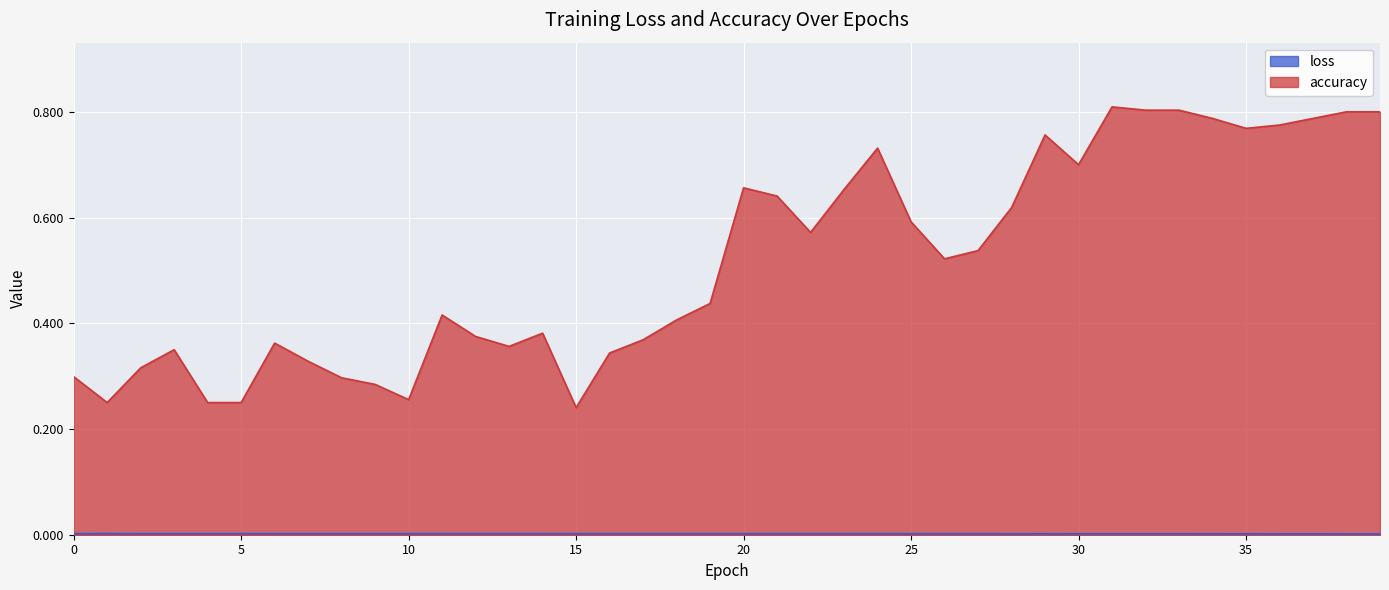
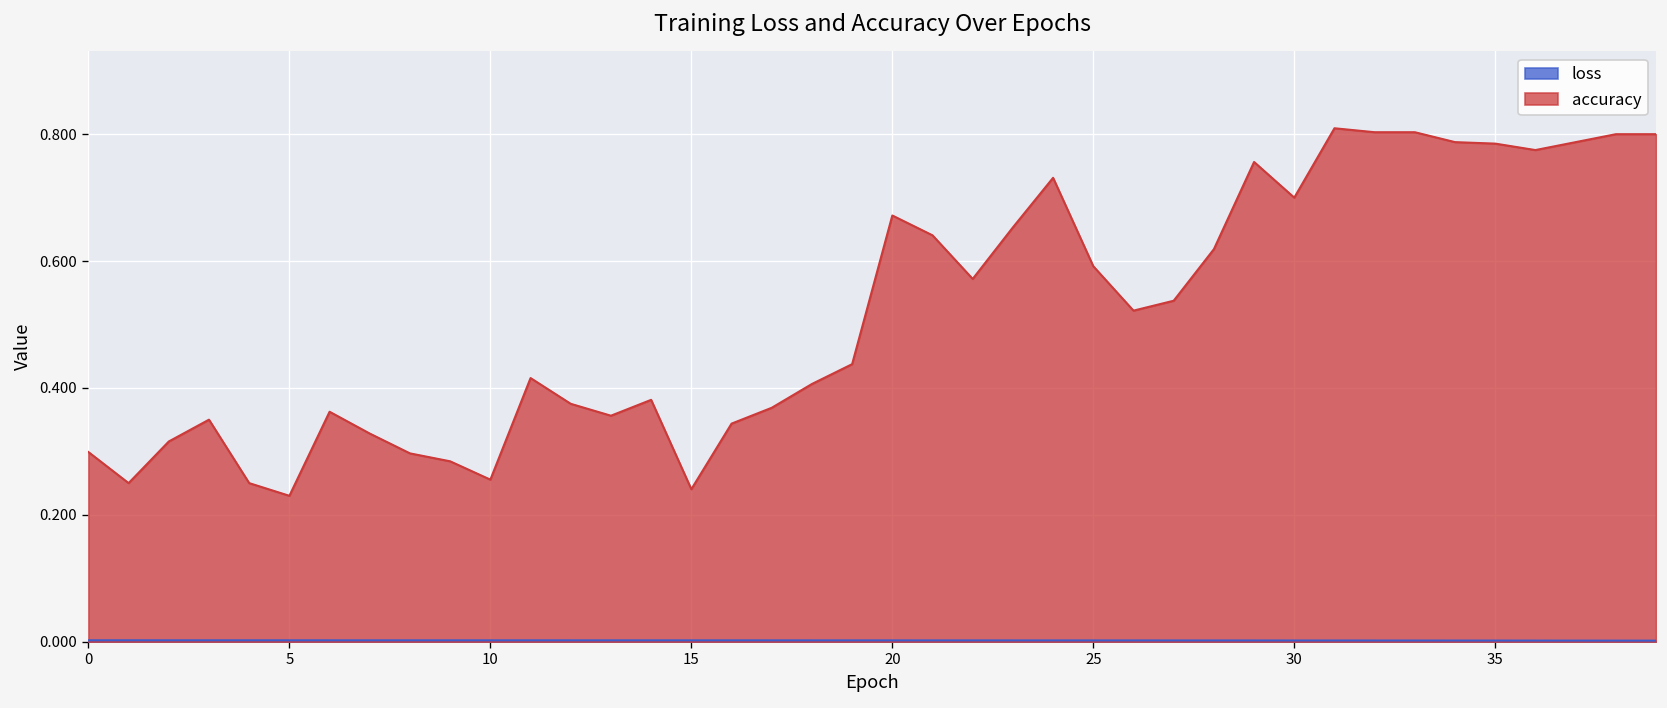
  {
    "loss": {
      "0": 0.00,
      "5": 0.00,
      "10": 0.00,
      "15": 0.00,
      "20": 0.00,
      "25": 0.00,
      "30": 0.00,
      "35": 0.00
    },
    "accuracy": {
      "0": 0.30,
-     "5": 0.25,
+     "5": 0.23,
      "10": 0.26,
      "15": 0.24,
-     "20": 0.66,
+     "20": 0.67,
      "25": 0.59,
      "30": 0.70,
-     "35": 0.77
+     "35": 0.79
    }
  }
